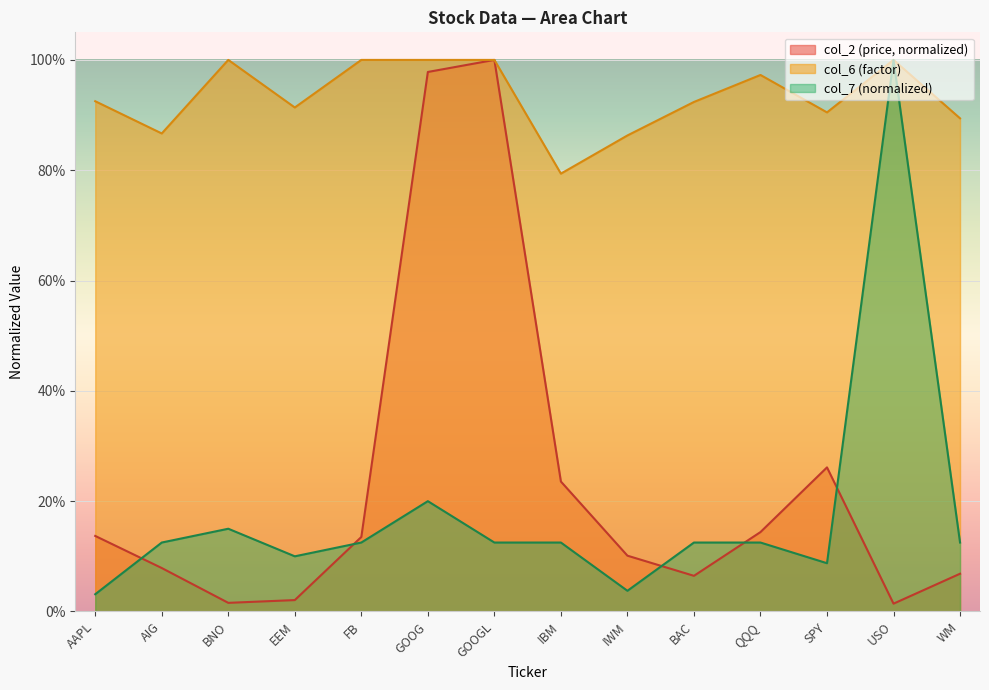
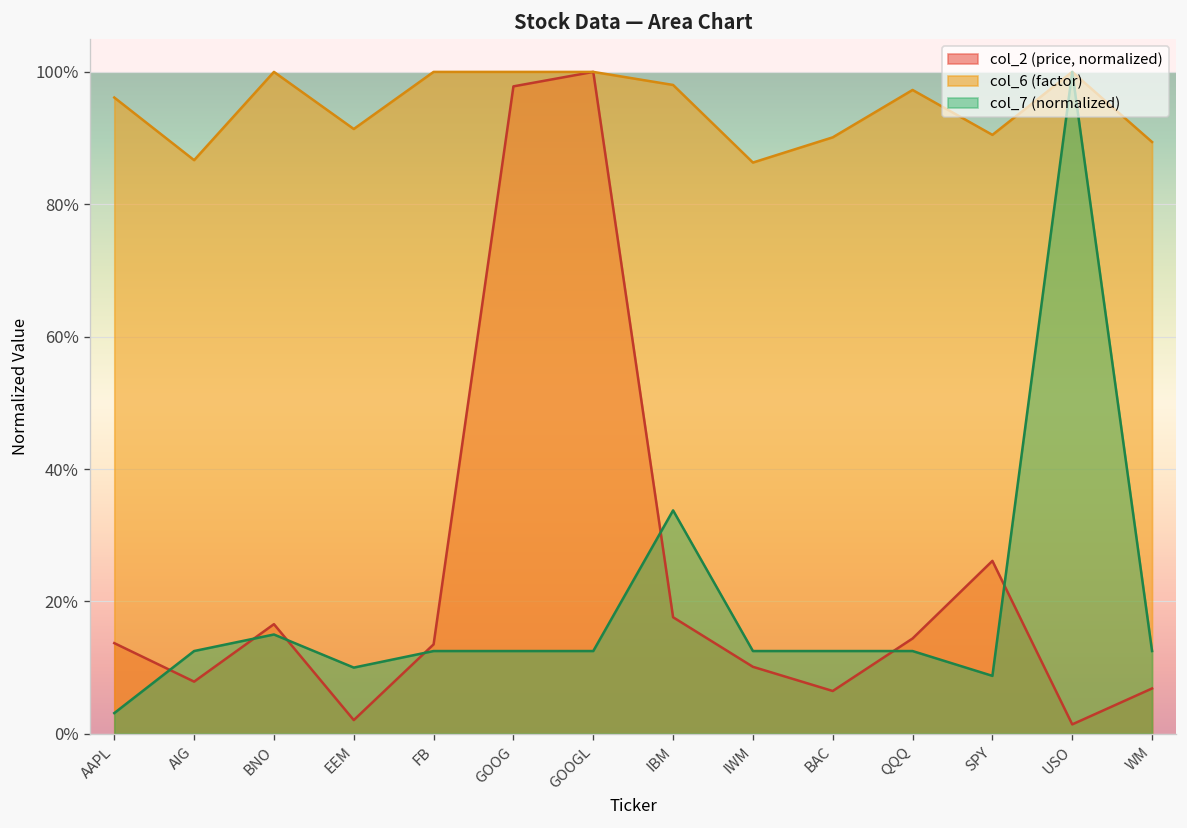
  {
    "col_2 (price, normalized)": {
      "AAPL": "14%",
      "AIG": "8%",
-     "BNO": "2%",
+     "BNO": "17%",
      "EEM": "2%",
      "FB": "14%",
      "GOOG": "98%",
-     "IBM": "24%",
+     "IBM": "18%",
      "IWM": "10%",
      "BAC": "6%",
      "QQQ": "14%",
      "SPY": "26%",
      "USO": "1%",
      "WM": "7%"
    },
    "col_6 (factor)": {
-     "AAPL": "93%",
+     "AAPL": "96%",
      "AIG": "87%",
      "BNO": "100%",
      "EEM": "91%",
      "FB": "100%",
      "GOOG": "100%",
-     "IBM": "79%",
+     "IBM": "98%",
      "IWM": "86%",
-     "BAC": "92%",
+     "BAC": "90%",
      "QQQ": "97%",
      "SPY": "90%",
      "WM": "89%"
    },
    "col_7 (normalized)": {
      "AAPL": "3%",
      "AIG": "13%",
      "BNO": "15%",
      "EEM": "10%",
      "FB": "13%",
-     "GOOG": "20%",
+     "GOOG": "13%",
      "GOOGL": "13%",
-     "IBM": "13%",
-     "IWM": "4%",
+     "IBM": "34%",
+     "IWM": "13%",
      "BAC": "13%",
      "QQQ": "13%",
      "SPY": "9%",
      "WM": "13%"
    }
  }
